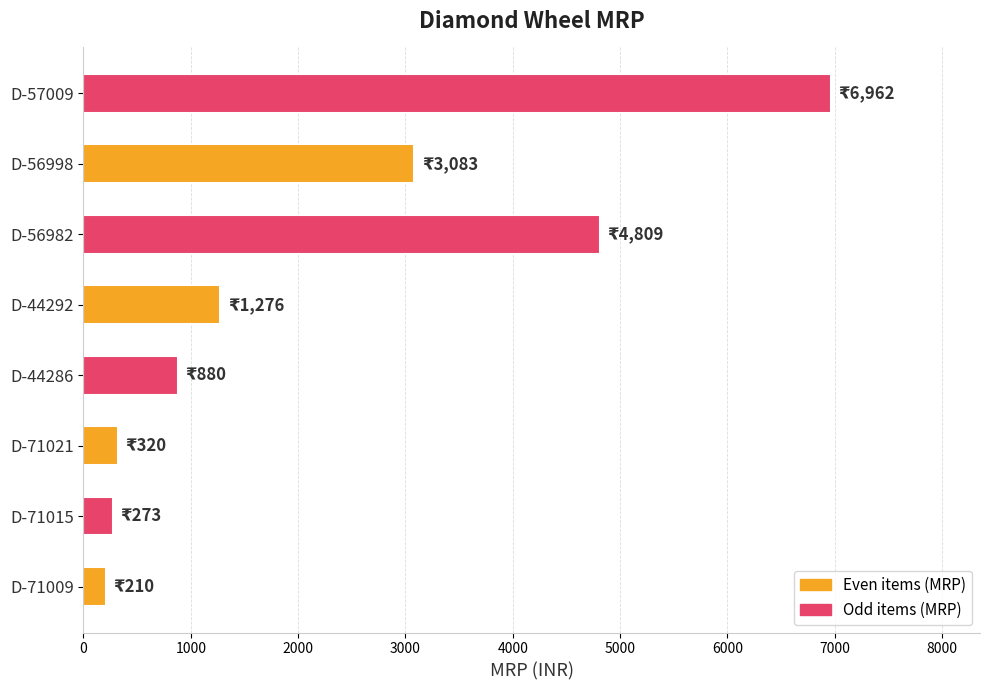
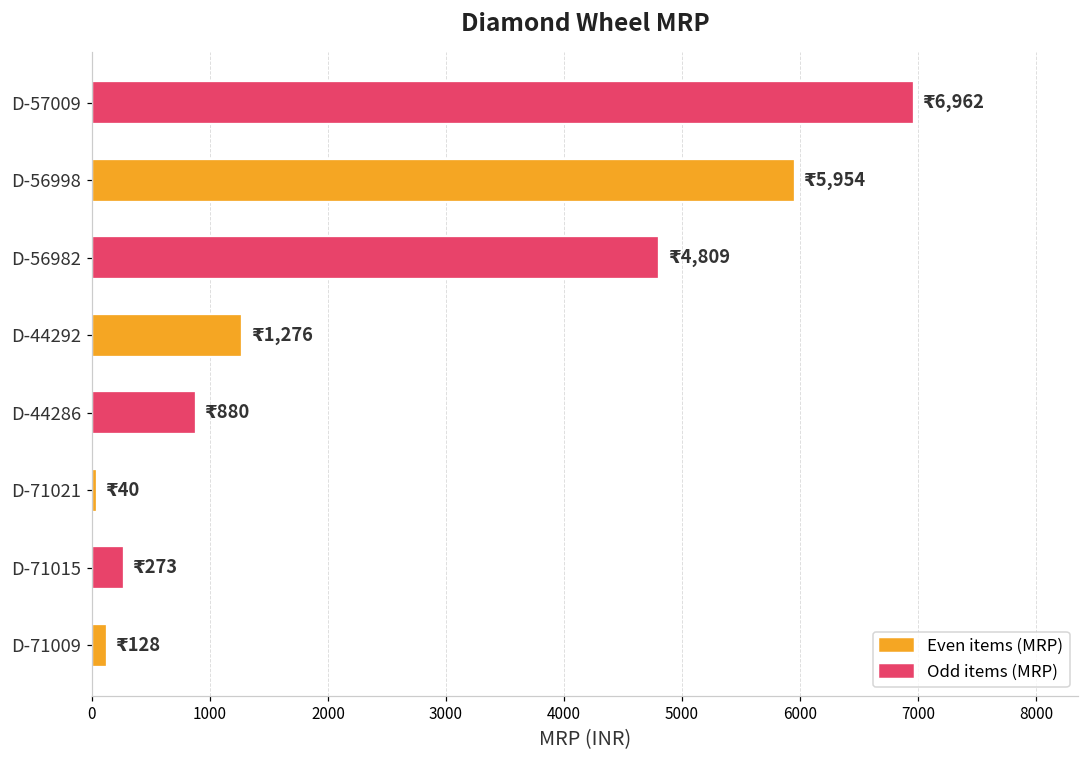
  {
    "D-57009": "6,962",
-   "D-56998": "3,083",
+   "D-56998": "5,954",
    "D-56982": "4,809",
    "D-44292": "1,276",
    "D-44286": "880",
-   "D-71021": "320",
+   "D-71021": "40",
    "D-71015": "273",
-   "D-71009": "210"
+   "D-71009": "128"
  }
